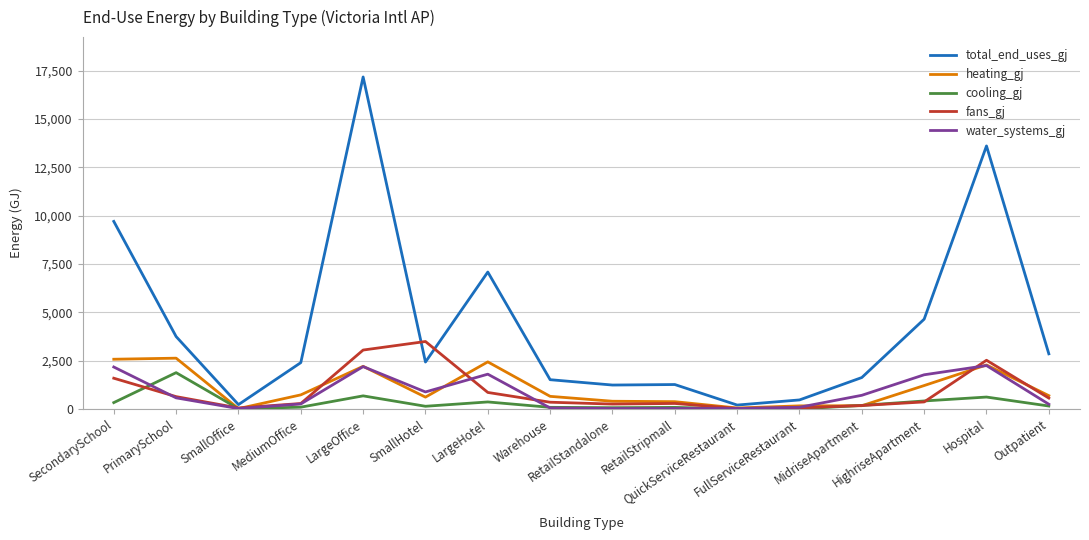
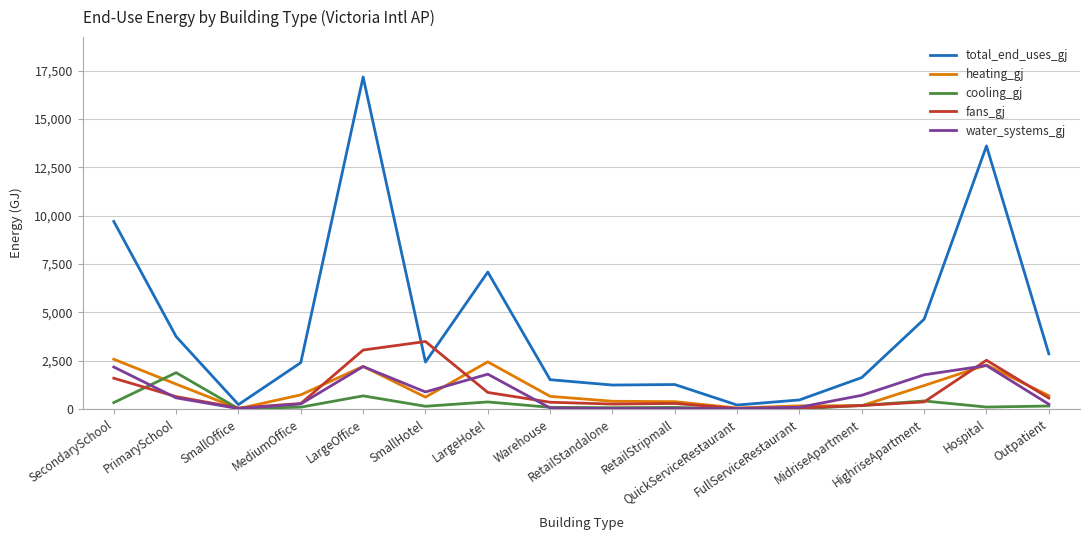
  {
    "total_end_uses_gj": {
      "SecondarySchool": "9,700",
      "PrimarySchool": "3,800",
      "SmallOffice": "200",
      "MediumOffice": "2,400",
      "LargeOffice": "17,200",
      "SmallHotel": "2,400",
      "LargeHotel": "7,100",
      "Warehouse": "1,500",
      "RetailStandalone": "1,200",
      "RetailStripmall": "1,300",
      "QuickServiceRestaurant": "200",
      "FullServiceRestaurant": "500",
      "MidriseApartment": "1,600",
      "HighriseApartment": "4,600",
      "Hospital": "13,600",
      "Outpatient": "2,900"
    },
    "heating_gj": {
      "SecondarySchool": "2,600",
-     "PrimarySchool": "2,600",
+     "PrimarySchool": "1,300",
      "MediumOffice": "700",
      "SmallHotel": "600",
      "LargeHotel": "2,400",
      "Warehouse": "700",
      "RetailStandalone": "400",
      "HighriseApartment": "1,200"
    },
    "cooling_gj": {
      "SecondarySchool": "300",
      "PrimarySchool": "1,900",
      "MediumOffice": "100",
      "LargeOffice": "700",
      "SmallHotel": "100",
      "LargeHotel": "400",
-     "Hospital": "600"
+     "Hospital": "100"
    },
    "fans_gj": {
      "SecondarySchool": "1,600",
      "LargeOffice": "3,100",
      "SmallHotel": "3,500",
      "LargeHotel": "900",
      "Warehouse": "400",
      "RetailStandalone": "300",
      "Hospital": "2,500"
    },
    "water_systems_gj": {
      "SecondarySchool": "2,200",
      "SmallHotel": "900",
      "LargeHotel": "1,800",
      "MidriseApartment": "700",
      "HighriseApartment": "1,800"
    }
  }
